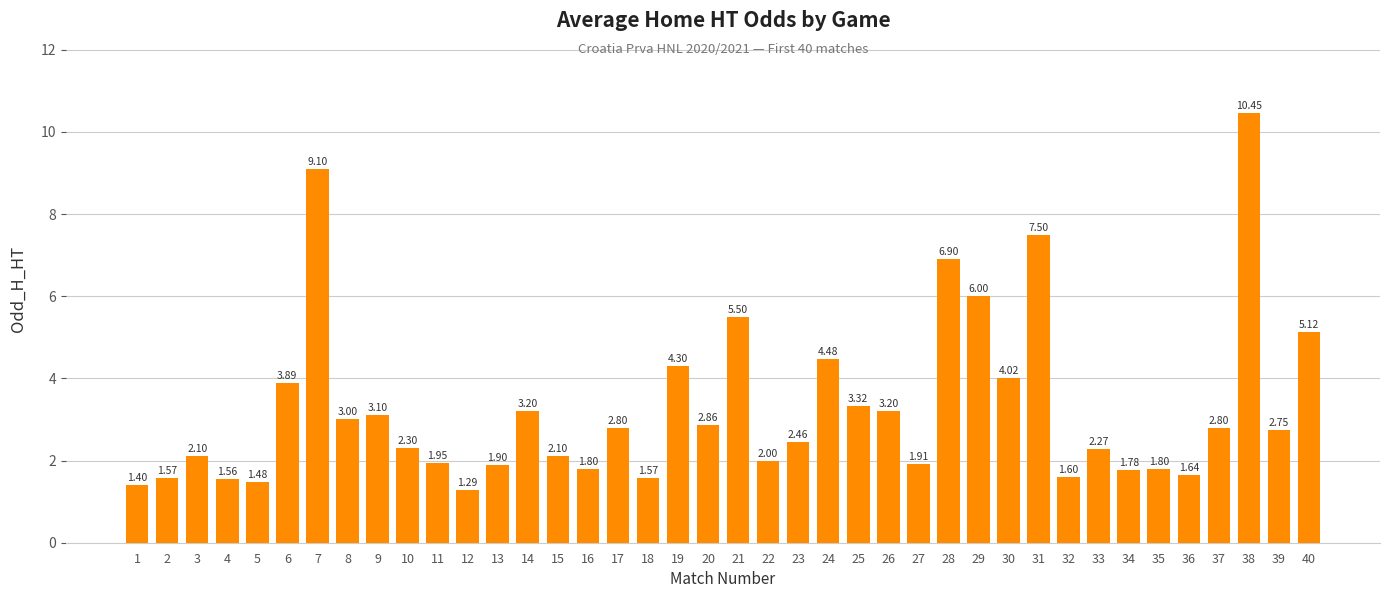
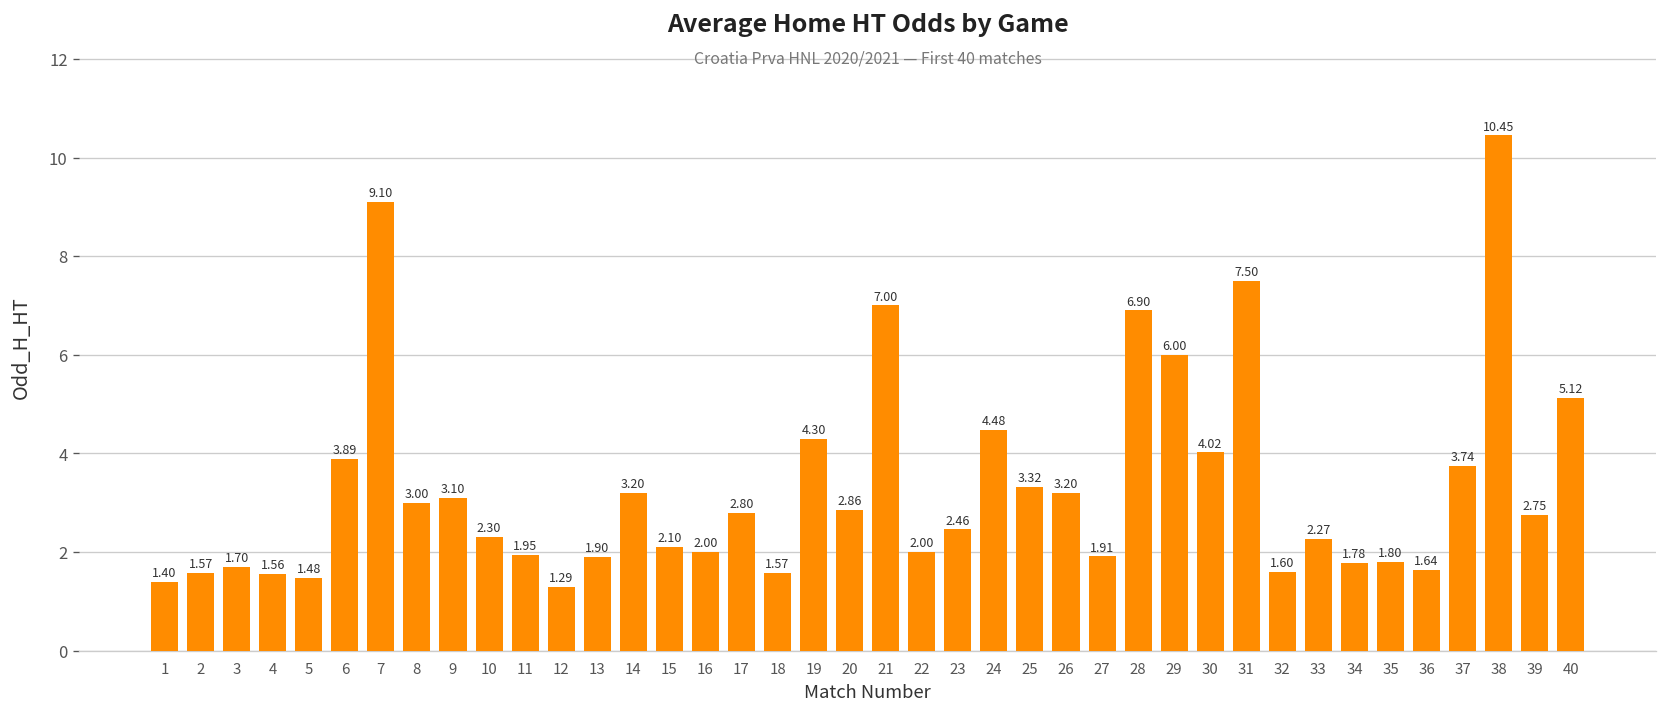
  {
    "1": 1.40,
    "2": 1.57,
-   "3": 2.10,
+   "3": 1.70,
    "4": 1.56,
    "5": 1.48,
    "6": 3.89,
    "7": 9.10,
    "8": 3.00,
    "9": 3.10,
    "10": 2.30,
    "11": 1.95,
    "12": 1.29,
    "13": 1.90,
    "14": 3.20,
    "15": 2.10,
-   "16": 1.80,
+   "16": 2.00,
    "17": 2.80,
    "18": 1.57,
    "19": 4.30,
    "20": 2.86,
-   "21": 5.50,
+   "21": 7.00,
    "22": 2.00,
    "23": 2.46,
    "24": 4.48,
    "25": 3.32,
    "26": 3.20,
    "27": 1.91,
    "28": 6.90,
    "29": 6.00,
    "30": 4.02,
    "31": 7.50,
    "32": 1.60,
    "33": 2.27,
    "34": 1.78,
    "35": 1.80,
    "36": 1.64,
-   "37": 2.80,
+   "37": 3.74,
    "38": 10.45,
    "39": 2.75,
    "40": 5.12
  }
